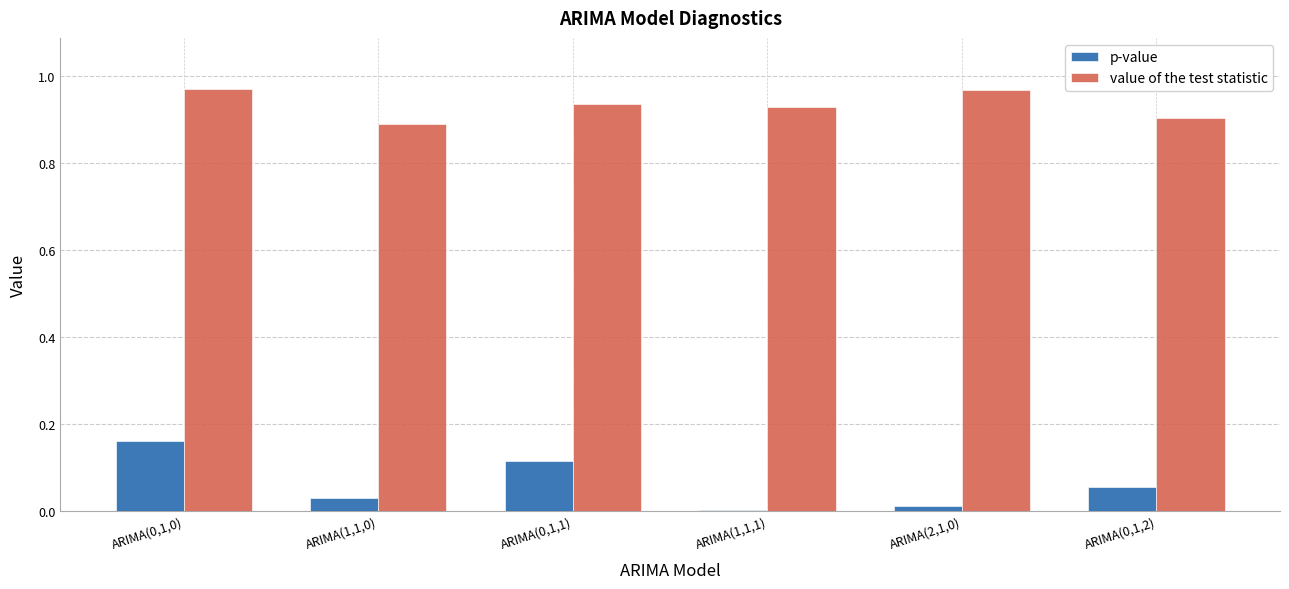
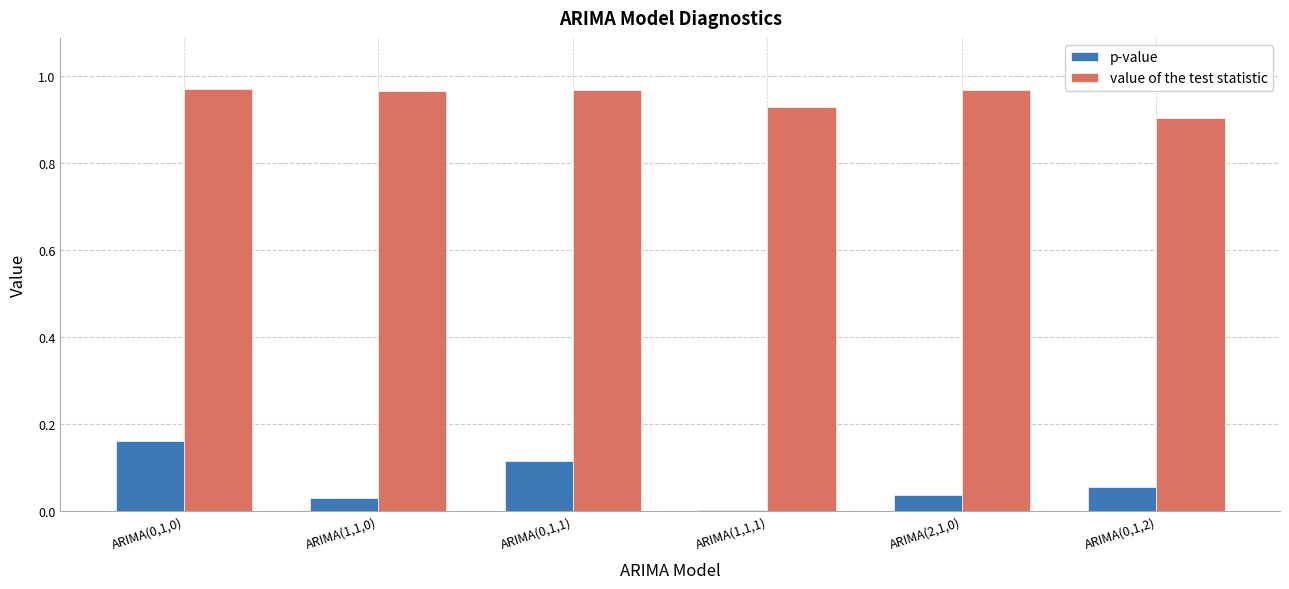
  {
    "p-value": {
      "ARIMA(0,1,0)": 0.16,
      "ARIMA(1,1,0)": 0.03,
      "ARIMA(0,1,1)": 0.12,
-     "ARIMA(2,1,0)": 0.01,
+     "ARIMA(2,1,0)": 0.04,
      "ARIMA(0,1,2)": 0.06
    },
    "value of the test statistic": {
      "ARIMA(0,1,0)": 0.97,
-     "ARIMA(1,1,0)": 0.89,
-     "ARIMA(0,1,1)": 0.94,
+     "ARIMA(1,1,0)": 0.97,
+     "ARIMA(0,1,1)": 0.97,
      "ARIMA(1,1,1)": 0.93,
      "ARIMA(2,1,0)": 0.97,
      "ARIMA(0,1,2)": 0.90
    }
  }
